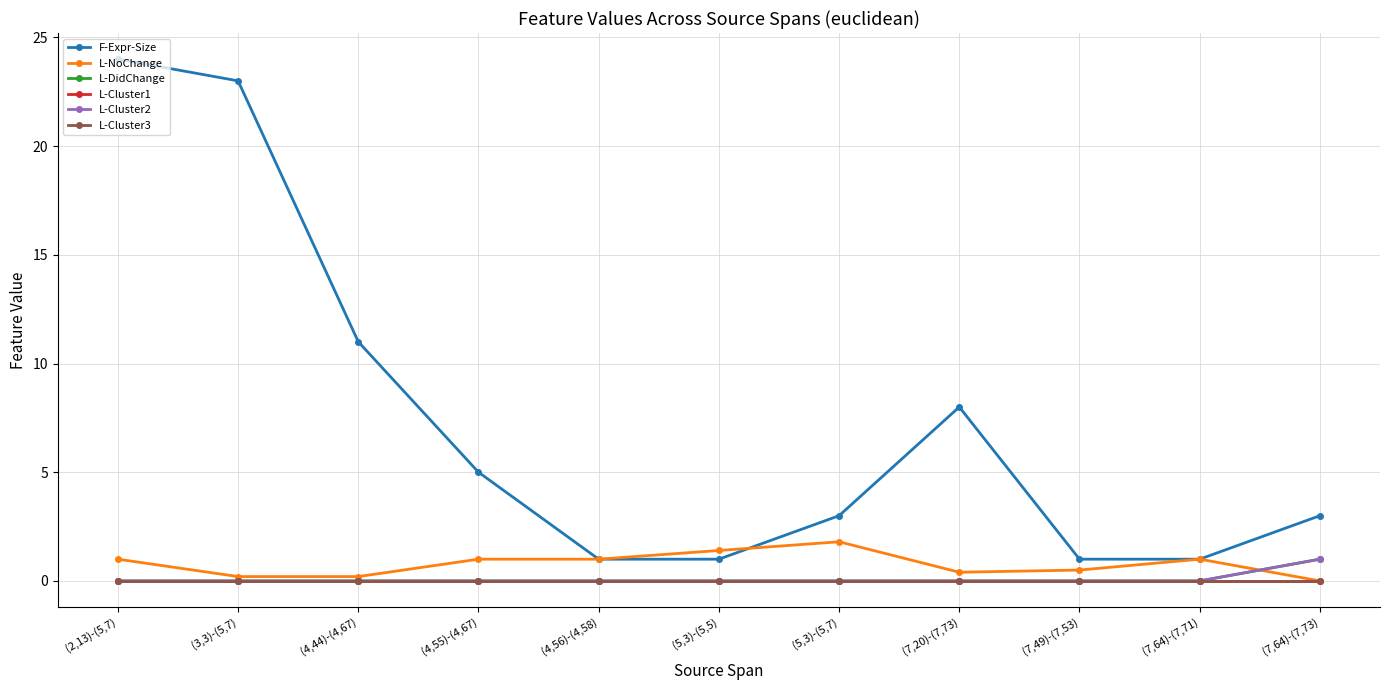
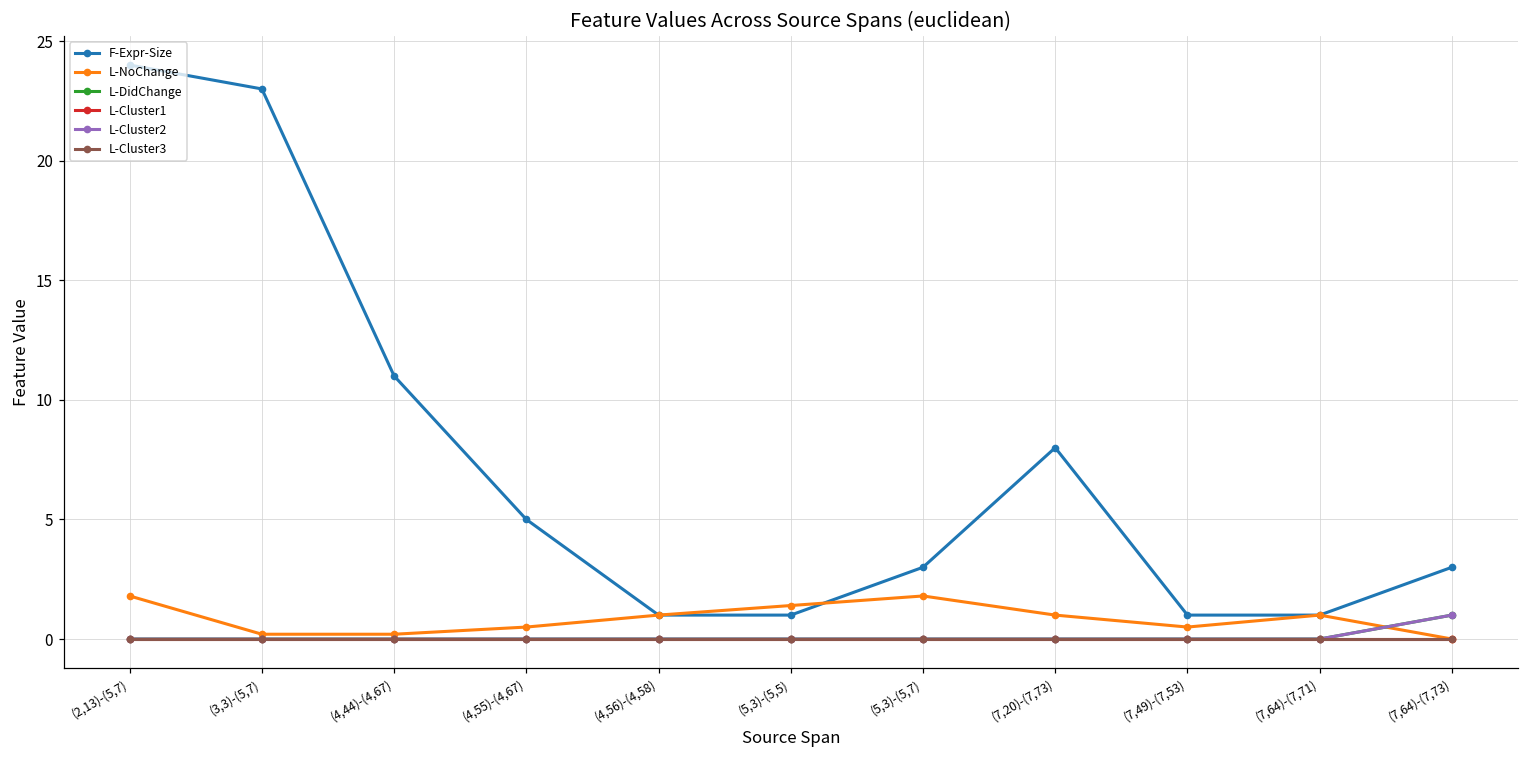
  {
    "F-Expr-Size": {
      "(3,3)-(5,7)": 23.0,
      "(4,44)-(4,67)": 11.0,
      "(4,55)-(4,67)": 5.0,
      "(5,3)-(5,5)": 1.0,
      "(5,3)-(5,7)": 3.0,
      "(7,20)-(7,73)": 8.0,
      "(7,49)-(7,53)": 1.0,
      "(7,64)-(7,73)": 3.0
    },
    "L-NoChange": {
-     "(2,13)-(5,7)": 1.0,
+     "(2,13)-(5,7)": 1.8,
      "(3,3)-(5,7)": 0.2,
      "(4,44)-(4,67)": 0.2,
-     "(4,55)-(4,67)": 1.0,
+     "(4,55)-(4,67)": 0.5,
      "(5,3)-(5,5)": 1.4,
      "(5,3)-(5,7)": 1.8,
-     "(7,20)-(7,73)": 0.4,
+     "(7,20)-(7,73)": 1.0,
      "(7,49)-(7,53)": 0.5
    },
    "L-Cluster2": {
      "(7,64)-(7,73)": 1.0
    }
  }
